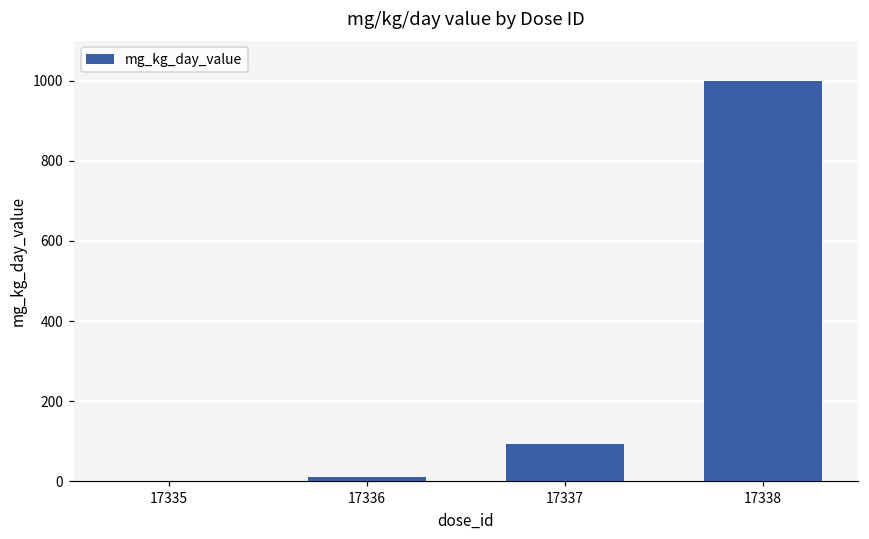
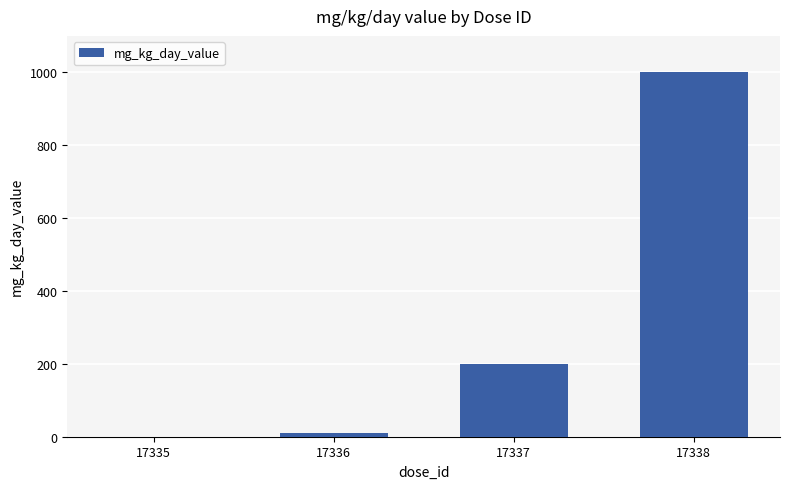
  {
    "17335": 0,
    "17336": 10,
-   "17337": 90,
+   "17337": 200,
    "17338": 1000
  }
